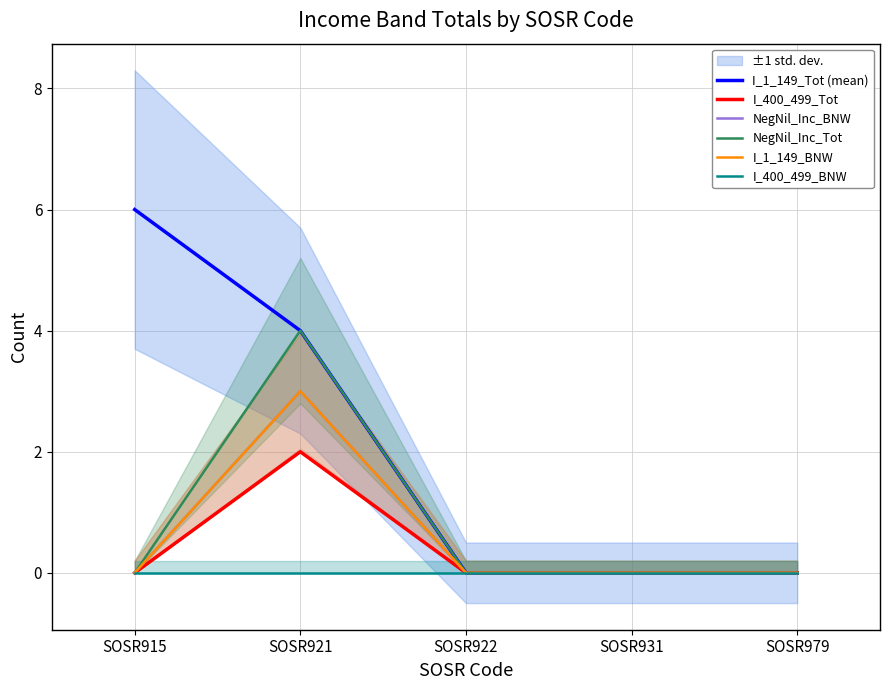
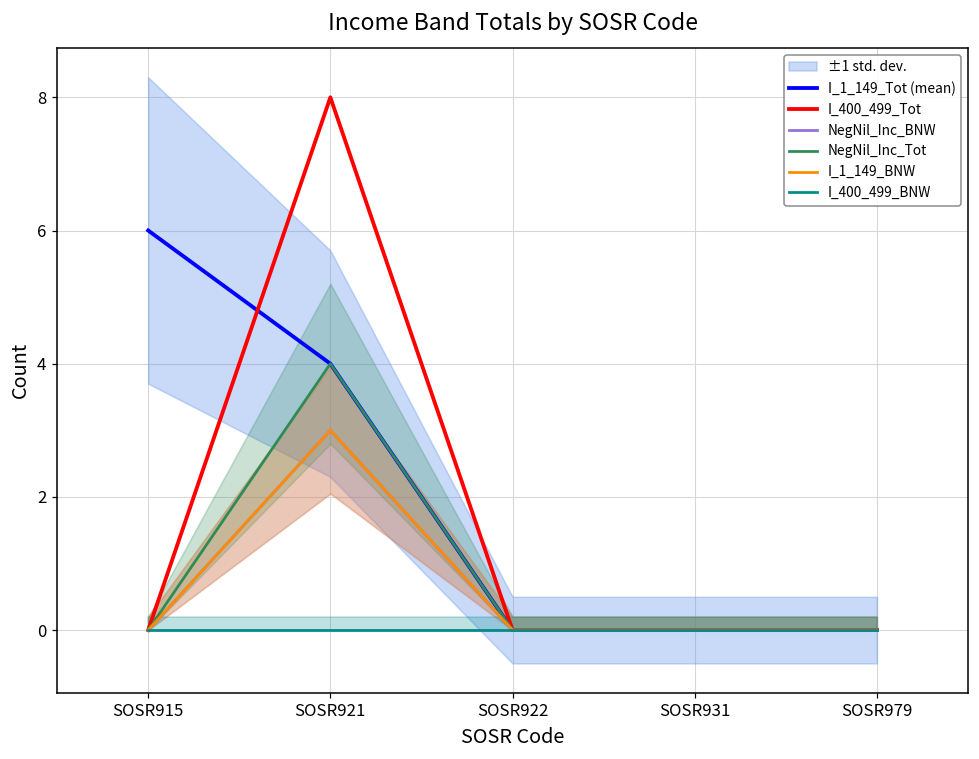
  {
    "I_1_149_Tot (mean)": {
      "SOSR915": 6
    },
    "I_400_499_Tot": {
-     "SOSR921": 2
+     "SOSR921": 8
    },
    "I_1_149_BNW": {
      "SOSR921": 3
    }
  }
